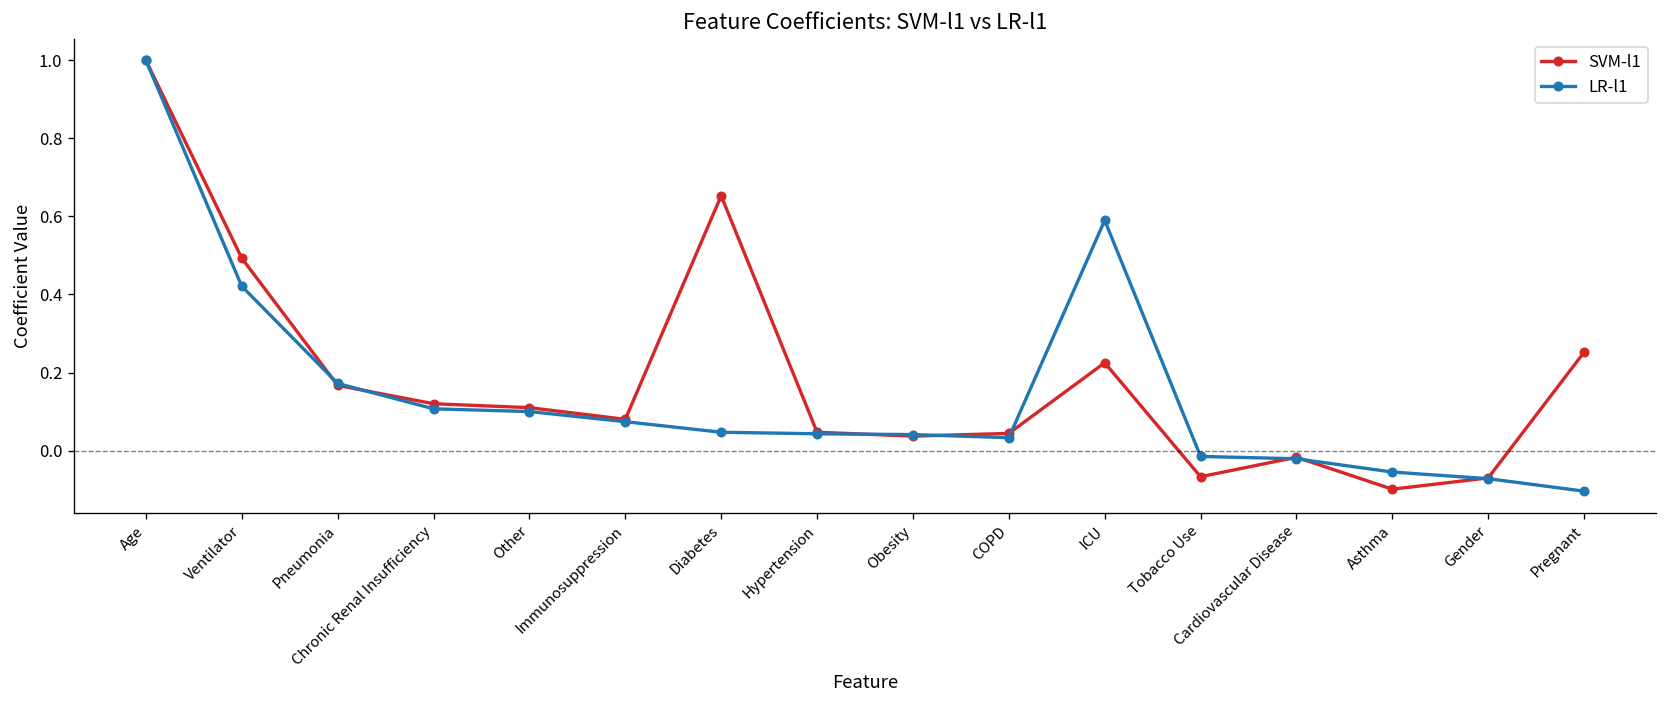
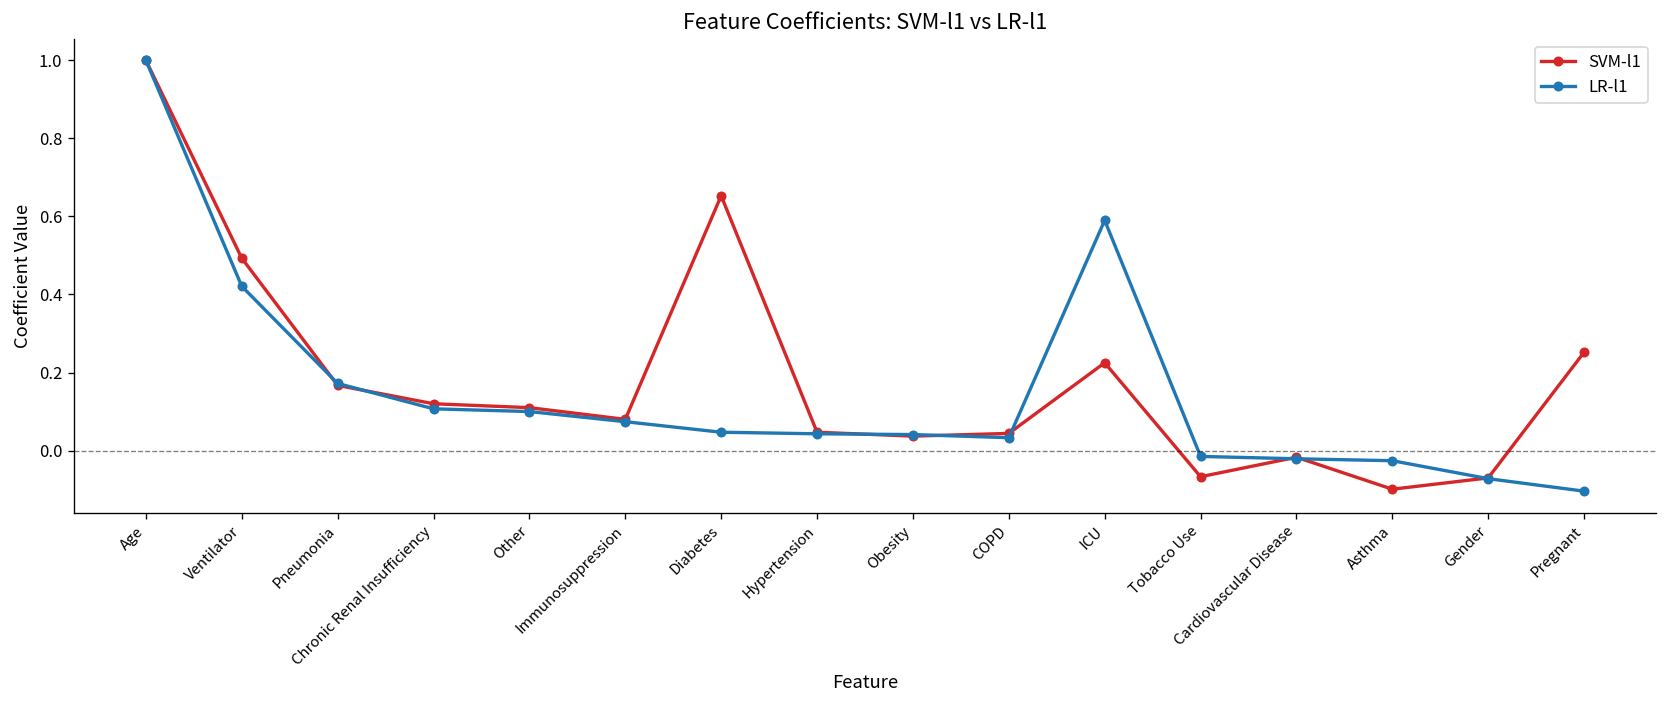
  {
    "SVM-l1": {
      "Ventilator": 0.49,
      "Chronic Renal Insufficiency": 0.12,
      "Other": 0.11,
      "Diabetes": 0.65,
      "COPD": 0.04,
      "ICU": 0.23,
      "Tobacco Use": -0.07,
      "Asthma": -0.10,
      "Pregnant": 0.25
    },
    "LR-l1": {
      "Ventilator": 0.42,
      "Chronic Renal Insufficiency": 0.11,
      "Other": 0.10,
      "Diabetes": 0.05,
      "COPD": 0.03,
      "ICU": 0.59,
      "Tobacco Use": -0.02,
-     "Asthma": -0.06,
+     "Asthma": -0.03,
      "Pregnant": -0.10
    }
  }
